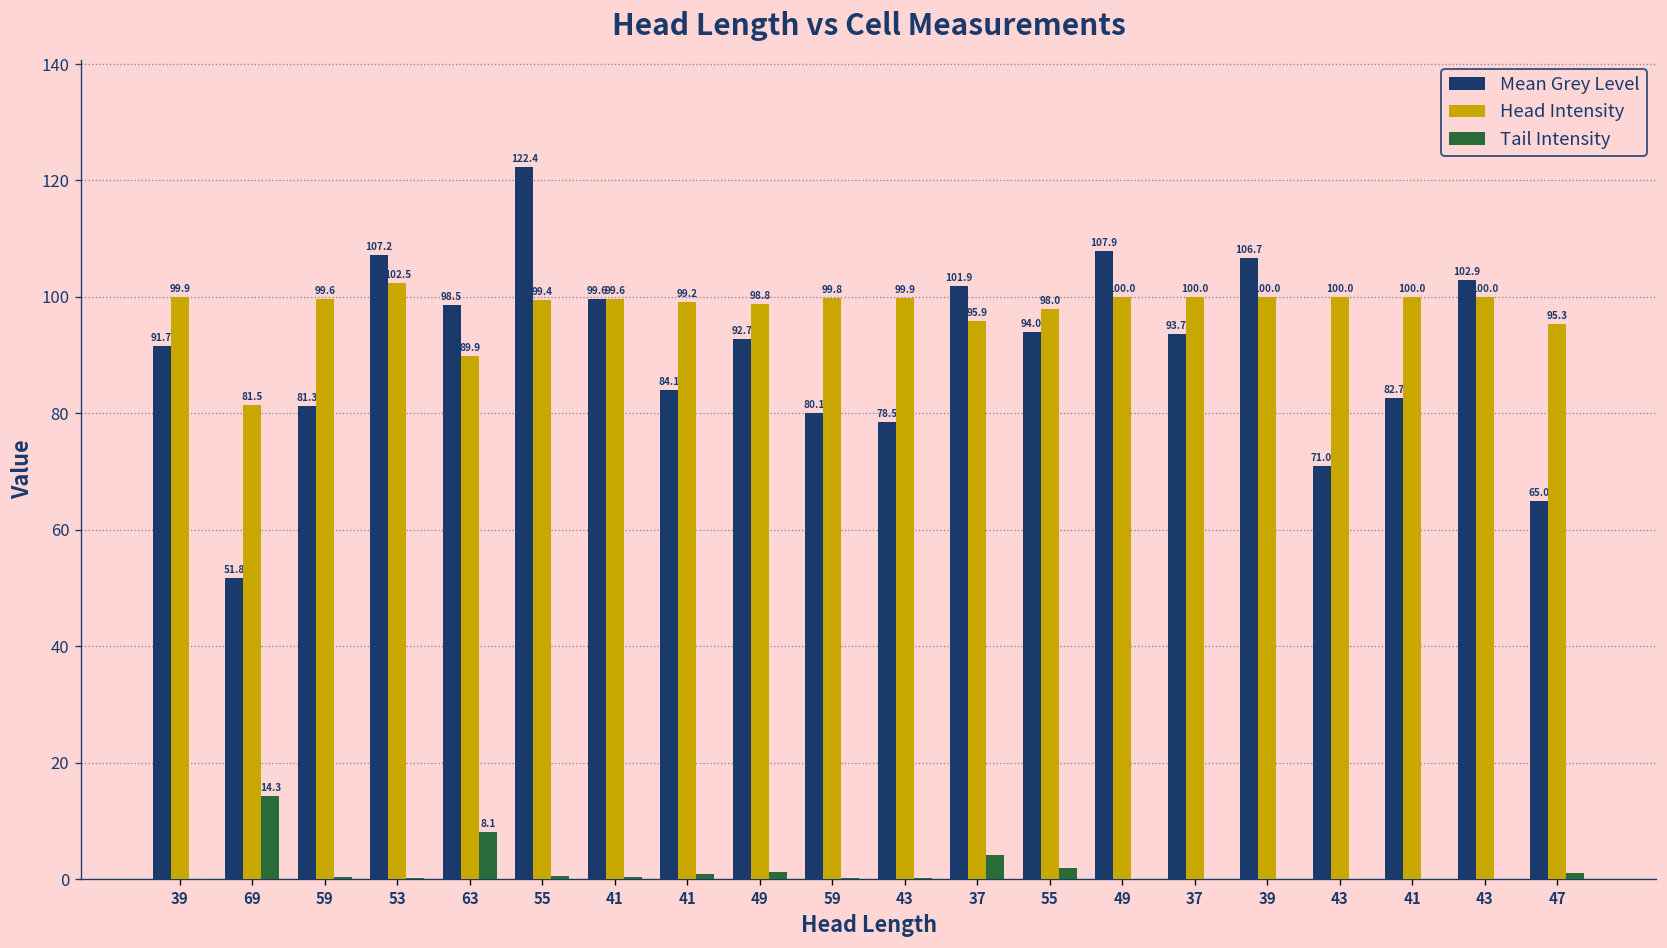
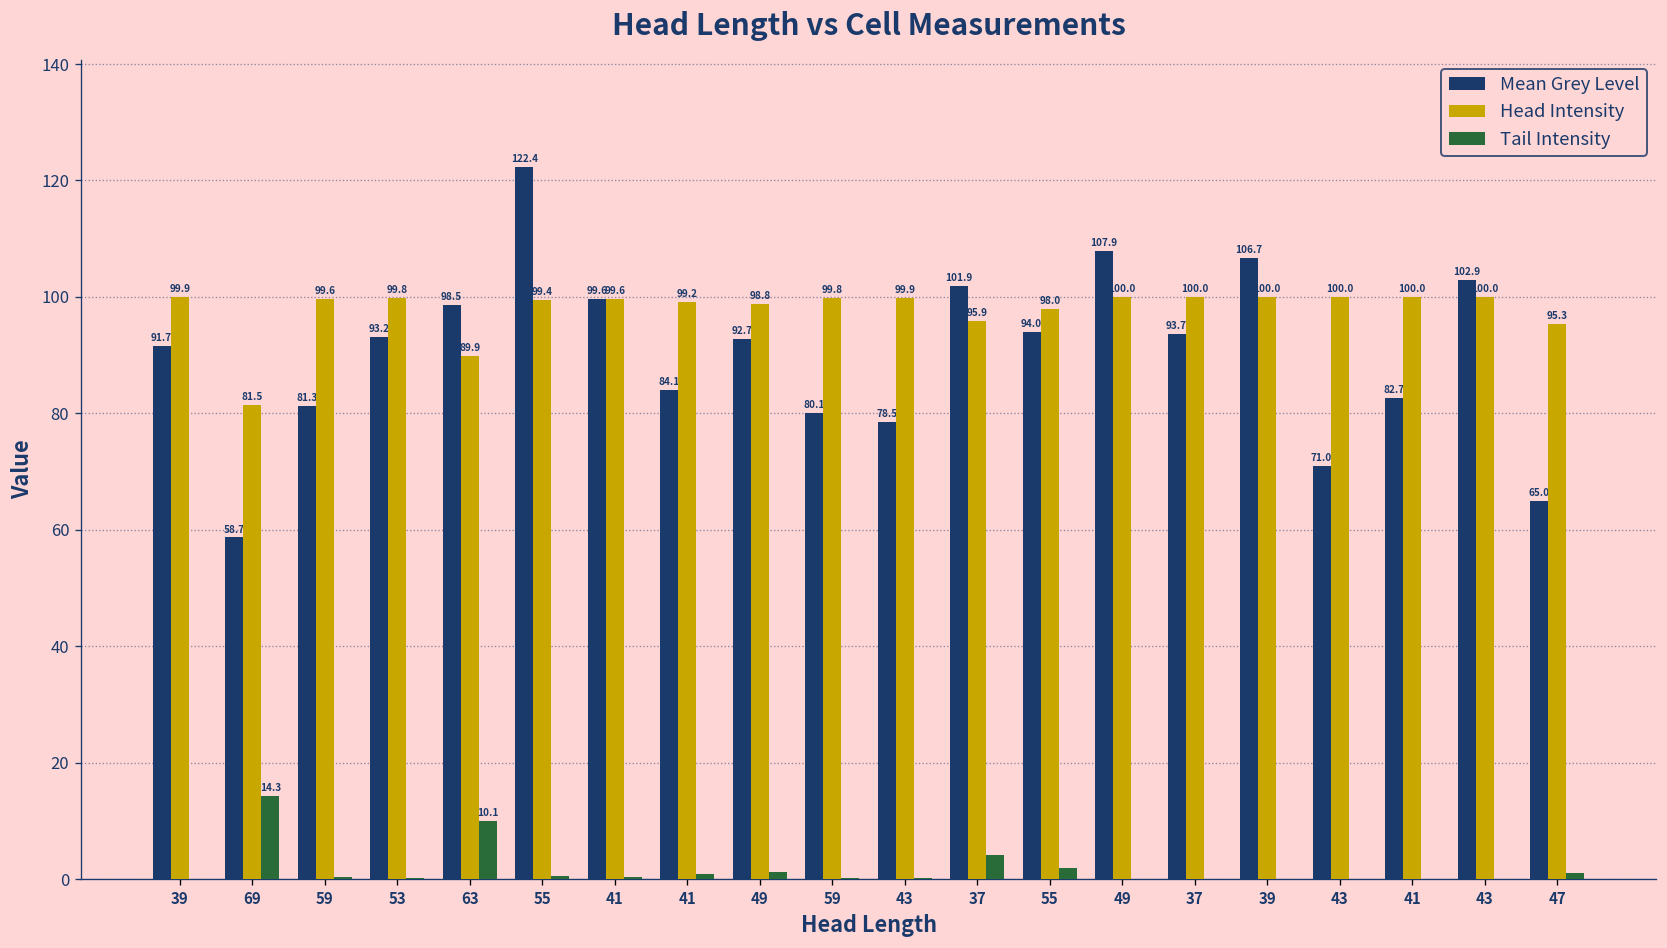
  {
    "Mean Grey Level": {
-     "69": 51.8,
-     "53": 107.2,
+     "69": 58.7,
+     "53": 93.2,
      "63": 98.5,
      "47": 65.0
    },
    "Head Intensity": {
      "69": 81.5,
-     "53": 102.5,
+     "53": 99.8,
      "63": 89.9,
      "47": 95.3
    },
    "Tail Intensity": {
      "69": 14.3,
-     "63": 8.1
+     "63": 10.1
    }
  }
